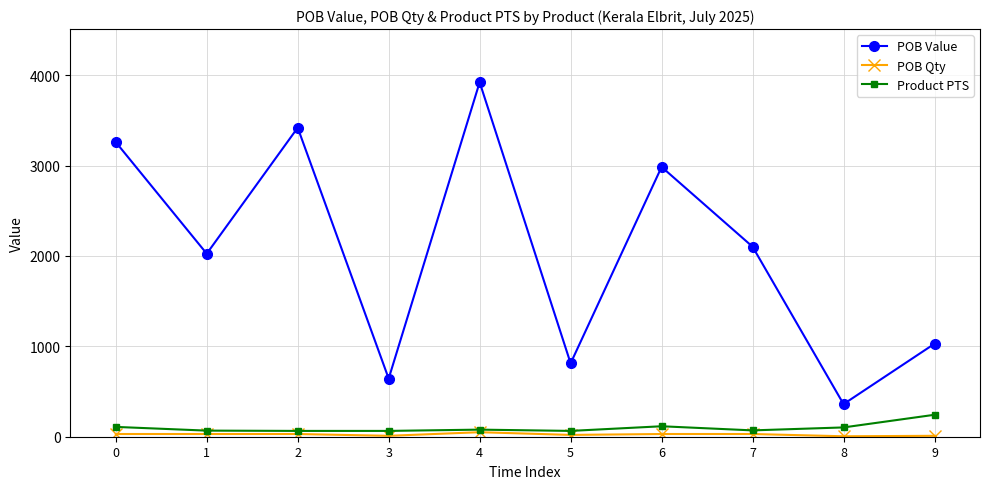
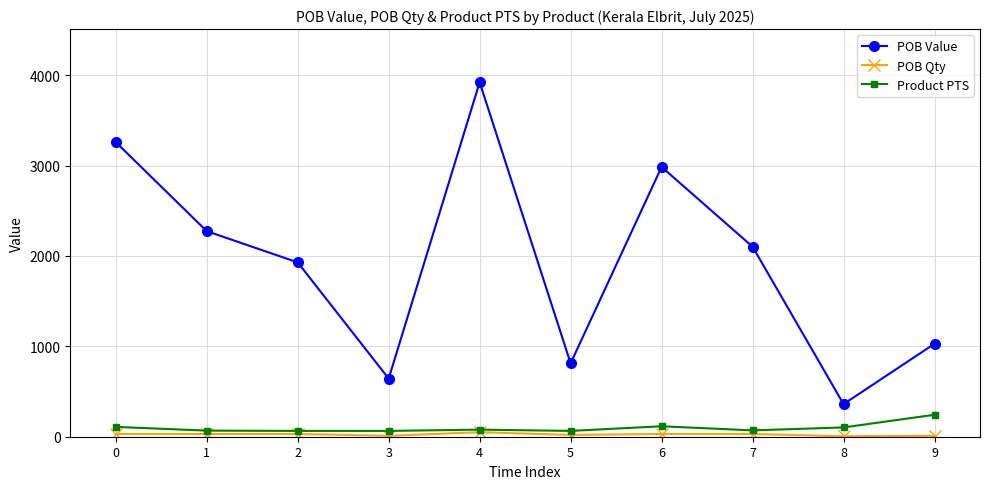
  {
    "POB Value": {
      "0": 3300,
-     "1": 2000,
-     "2": 3400,
+     "1": 2300,
+     "2": 1900,
      "3": 600,
      "4": 3900,
      "5": 800,
      "6": 3000,
      "7": 2100,
      "8": 400,
      "9": 1000
    },
    "POB Qty": {
      "0": 0,
      "1": 0,
      "2": 0,
      "3": 0,
      "4": 100,
      "5": 0,
      "6": 0,
      "7": 0,
      "8": 0,
      "9": 0
    },
    "Product PTS": {
      "0": 100,
      "1": 100,
      "2": 100,
      "3": 100,
      "4": 100,
      "5": 100,
      "6": 100,
      "7": 100,
      "8": 100,
      "9": 200
    }
  }
